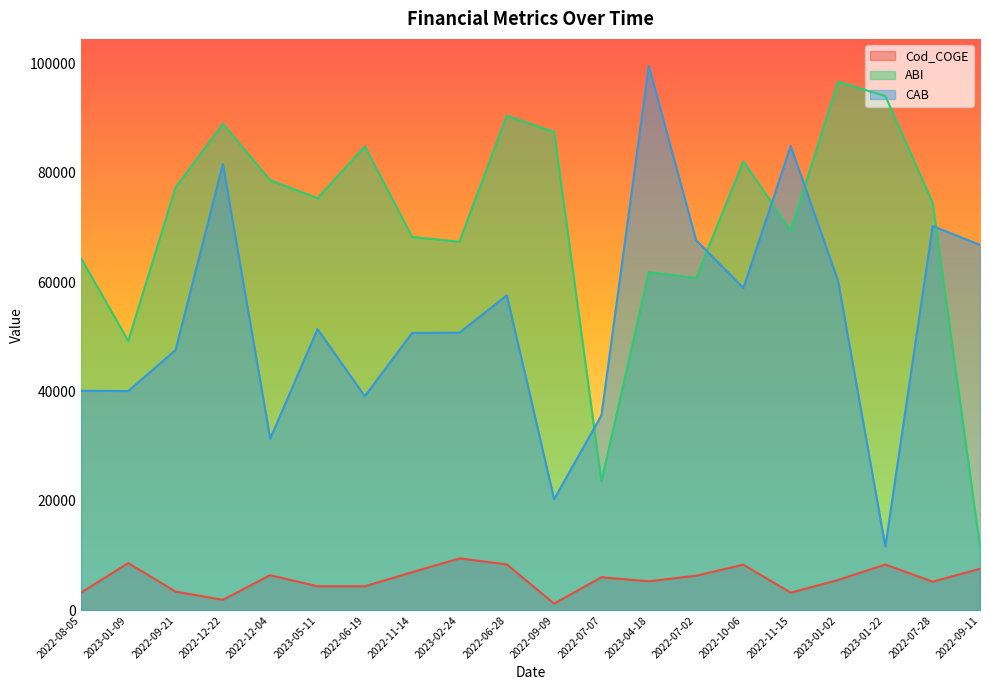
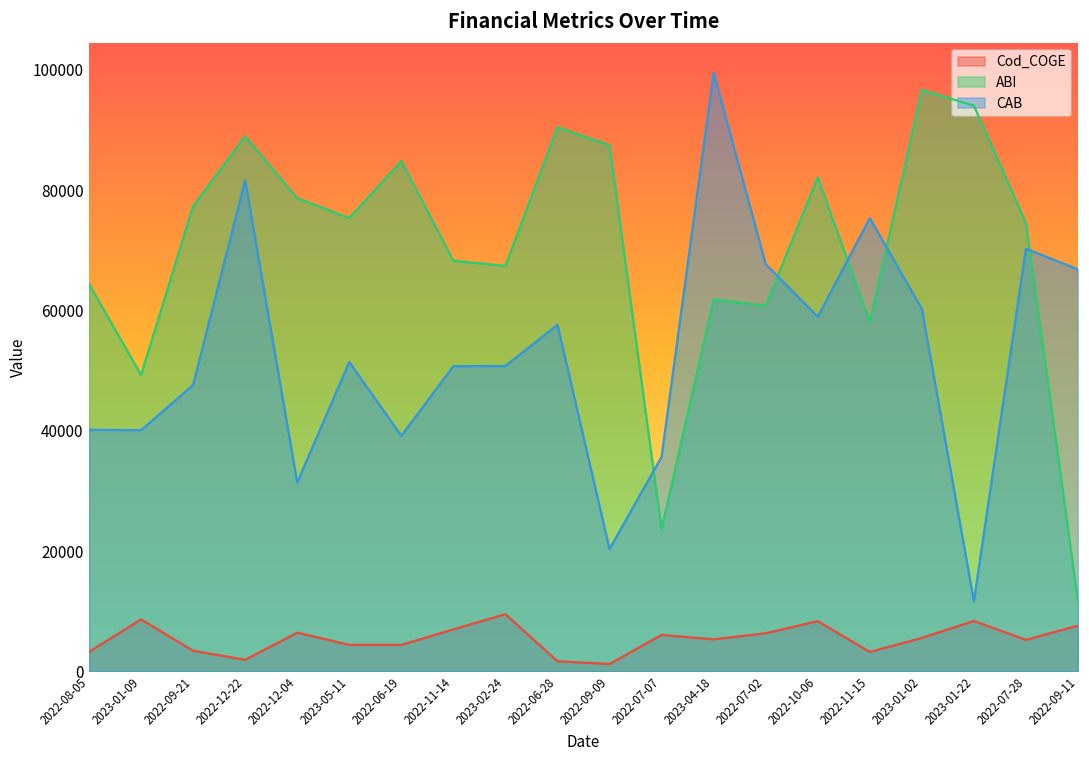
  {
    "Cod_COGE": {
      "2022-08-05": 3000,
      "2023-01-09": 9000,
      "2022-09-21": 3000,
      "2022-12-22": 2000,
      "2022-12-04": 6000,
      "2023-05-11": 4000,
      "2022-06-19": 4000,
      "2022-11-14": 7000,
      "2023-02-24": 10000,
-     "2022-06-28": 8000,
+     "2022-06-28": 2000,
      "2022-09-09": 1000,
      "2022-07-07": 6000,
      "2023-04-18": 5000,
      "2022-07-02": 6000,
      "2022-10-06": 8000,
      "2022-11-15": 3000,
      "2023-01-02": 6000,
      "2023-01-22": 8000,
      "2022-07-28": 5000,
      "2022-09-11": 8000
    },
    "ABI": {
      "2022-08-05": 64000,
      "2023-01-09": 49000,
      "2022-09-21": 77000,
      "2022-12-22": 89000,
      "2022-12-04": 79000,
      "2023-05-11": 75000,
      "2022-06-19": 85000,
      "2022-11-14": 68000,
      "2023-02-24": 67000,
      "2022-06-28": 90000,
      "2022-09-09": 87000,
      "2022-07-07": 24000,
      "2023-04-18": 62000,
      "2022-07-02": 61000,
      "2022-10-06": 82000,
-     "2022-11-15": 69000,
+     "2022-11-15": 58000,
      "2023-01-02": 97000,
      "2022-07-28": 74000,
      "2022-09-11": 12000
    },
    "CAB": {
      "2022-08-05": 40000,
      "2023-01-09": 40000,
      "2022-09-21": 48000,
      "2022-12-22": 82000,
      "2022-12-04": 31000,
      "2023-05-11": 51000,
      "2022-06-19": 39000,
      "2022-11-14": 51000,
      "2023-02-24": 51000,
      "2022-06-28": 58000,
      "2022-09-09": 20000,
      "2022-07-07": 36000,
      "2023-04-18": 100000,
      "2022-07-02": 68000,
      "2022-10-06": 59000,
-     "2022-11-15": 85000,
+     "2022-11-15": 75000,
      "2023-01-02": 60000,
      "2023-01-22": 12000,
      "2022-07-28": 70000,
      "2022-09-11": 67000
    }
  }
